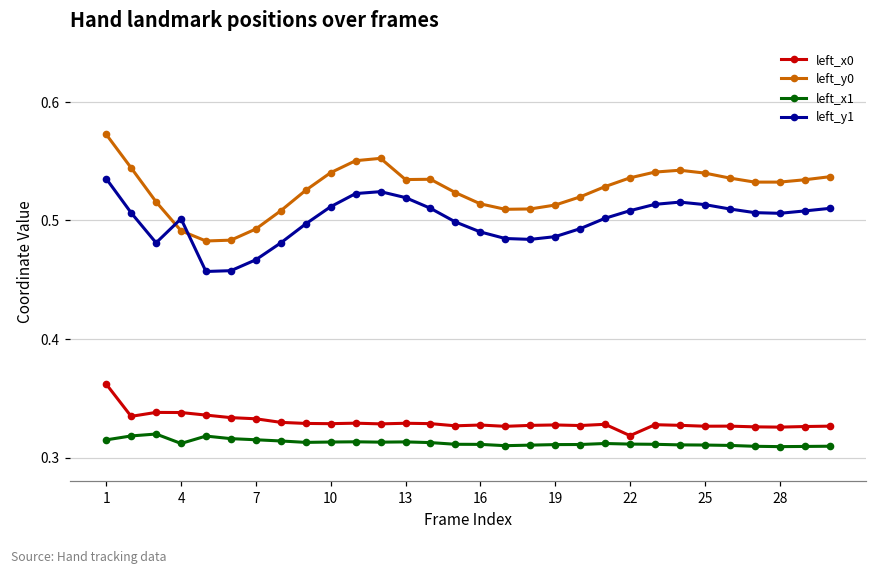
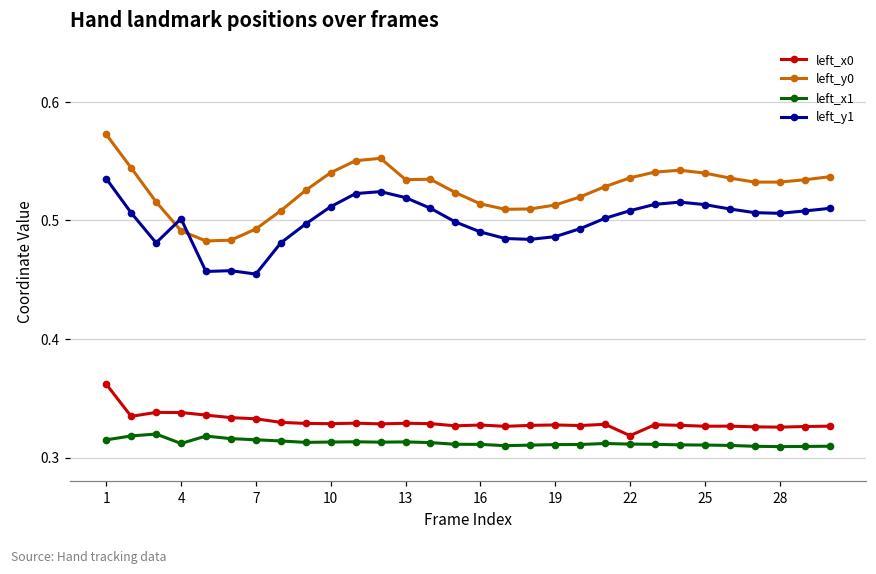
  {
    "left_x0": {
      "1": 0.362,
      "4": 0.338,
      "7": 0.333,
      "10": 0.329,
      "13": 0.329,
      "16": 0.327,
      "19": 0.328,
      "22": 0.318,
      "25": 0.326,
      "28": 0.326
    },
    "left_y0": {
      "1": 0.573,
      "4": 0.491,
      "7": 0.493,
      "10": 0.540,
      "13": 0.534,
      "16": 0.514,
      "19": 0.513,
      "22": 0.536,
      "25": 0.540,
      "28": 0.532
    },
    "left_x1": {
      "1": 0.315,
      "4": 0.312,
      "7": 0.315,
      "10": 0.313,
      "13": 0.313,
      "16": 0.311,
      "19": 0.311,
      "22": 0.311,
      "25": 0.311,
      "28": 0.309
    },
    "left_y1": {
      "1": 0.535,
      "4": 0.501,
-     "7": 0.467,
+     "7": 0.455,
      "10": 0.512,
      "13": 0.519,
      "16": 0.490,
      "19": 0.486,
      "22": 0.508,
      "25": 0.513,
      "28": 0.506
    }
  }
